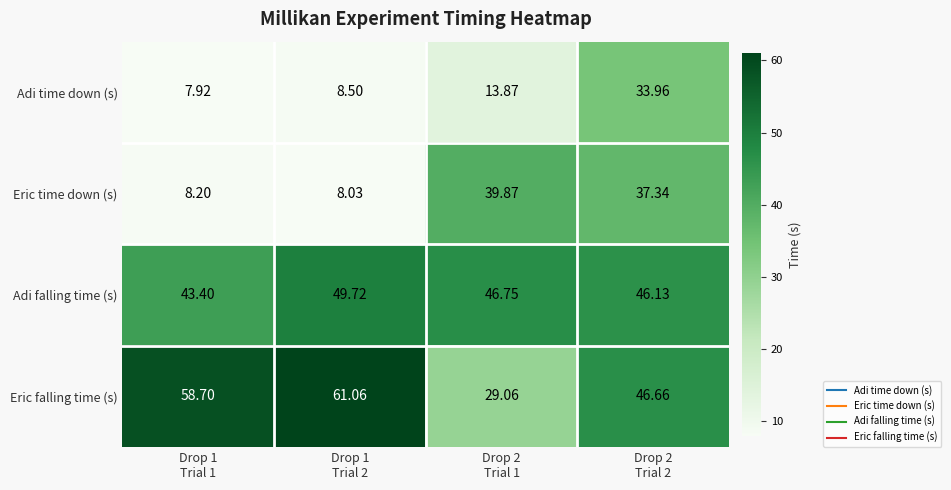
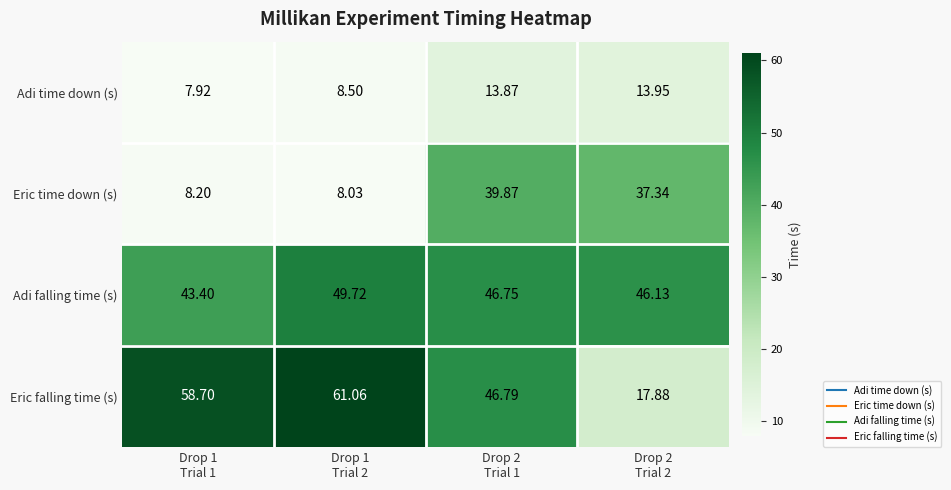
  {
    "Adi time down (s)": {
      "Drop 1 Trial 1": 7.92,
      "Drop 1 Trial 2": 8.50,
      "Drop 2 Trial 1": 13.87,
-     "Drop 2 Trial 2": 33.96
+     "Drop 2 Trial 2": 13.95
    },
    "Eric time down (s)": {
      "Drop 1 Trial 1": 8.20,
      "Drop 1 Trial 2": 8.03,
      "Drop 2 Trial 1": 39.87,
      "Drop 2 Trial 2": 37.34
    },
    "Adi falling time (s)": {
      "Drop 1 Trial 1": 43.40,
      "Drop 1 Trial 2": 49.72,
      "Drop 2 Trial 1": 46.75,
      "Drop 2 Trial 2": 46.13
    },
    "Eric falling time (s)": {
      "Drop 1 Trial 1": 58.70,
      "Drop 1 Trial 2": 61.06,
-     "Drop 2 Trial 1": 29.06,
-     "Drop 2 Trial 2": 46.66
+     "Drop 2 Trial 1": 46.79,
+     "Drop 2 Trial 2": 17.88
    }
  }
